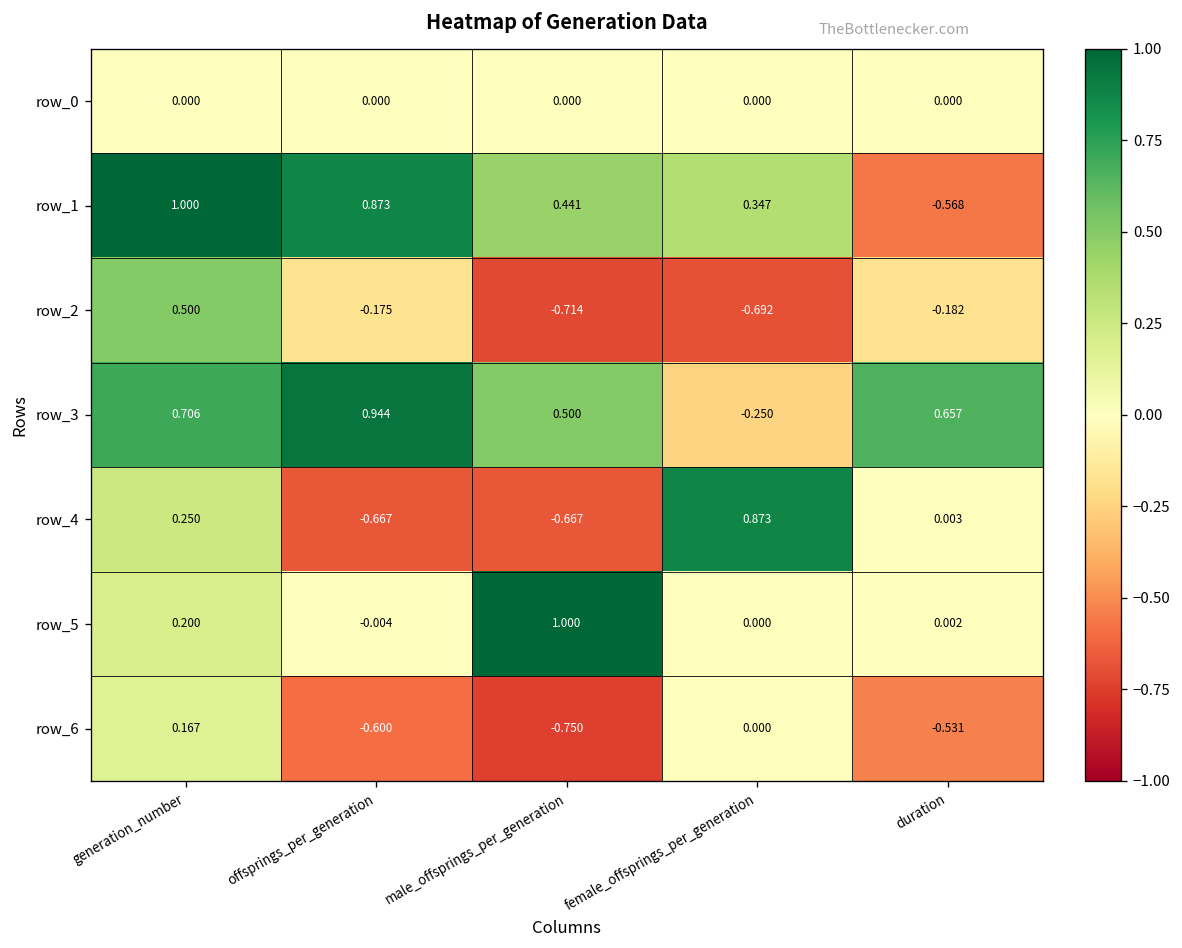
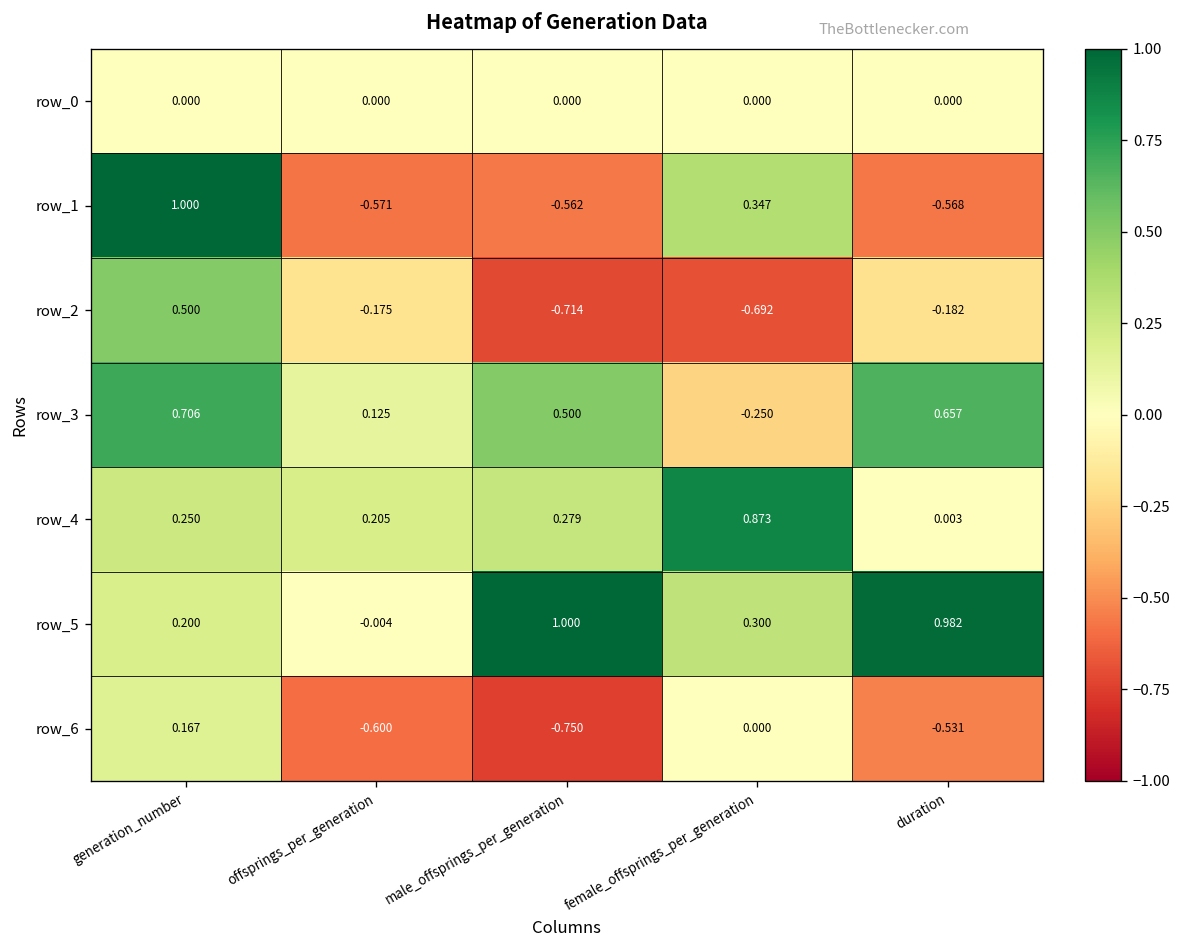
  {
    "row_0": {
      "generation_number": 0.000,
      "offsprings_per_generation": 0.000,
      "male_offsprings_per_generation": 0.000,
      "female_offsprings_per_generation": 0.000,
      "duration": 0.000
    },
    "row_1": {
      "generation_number": 1.000,
-     "offsprings_per_generation": 0.873,
-     "male_offsprings_per_generation": 0.441,
+     "offsprings_per_generation": -0.571,
+     "male_offsprings_per_generation": -0.562,
      "female_offsprings_per_generation": 0.347,
      "duration": -0.568
    },
    "row_2": {
      "generation_number": 0.500,
      "offsprings_per_generation": -0.175,
      "male_offsprings_per_generation": -0.714,
      "female_offsprings_per_generation": -0.692,
      "duration": -0.182
    },
    "row_3": {
      "generation_number": 0.706,
-     "offsprings_per_generation": 0.944,
+     "offsprings_per_generation": 0.125,
      "male_offsprings_per_generation": 0.500,
      "female_offsprings_per_generation": -0.250,
      "duration": 0.657
    },
    "row_4": {
      "generation_number": 0.250,
-     "offsprings_per_generation": -0.667,
-     "male_offsprings_per_generation": -0.667,
+     "offsprings_per_generation": 0.205,
+     "male_offsprings_per_generation": 0.279,
      "female_offsprings_per_generation": 0.873,
      "duration": 0.003
    },
    "row_5": {
      "generation_number": 0.200,
      "offsprings_per_generation": -0.004,
      "male_offsprings_per_generation": 1.000,
-     "female_offsprings_per_generation": 0.000,
-     "duration": 0.002
+     "female_offsprings_per_generation": 0.300,
+     "duration": 0.982
    },
    "row_6": {
      "generation_number": 0.167,
      "offsprings_per_generation": -0.600,
      "male_offsprings_per_generation": -0.750,
      "female_offsprings_per_generation": 0.000,
      "duration": -0.531
    }
  }
